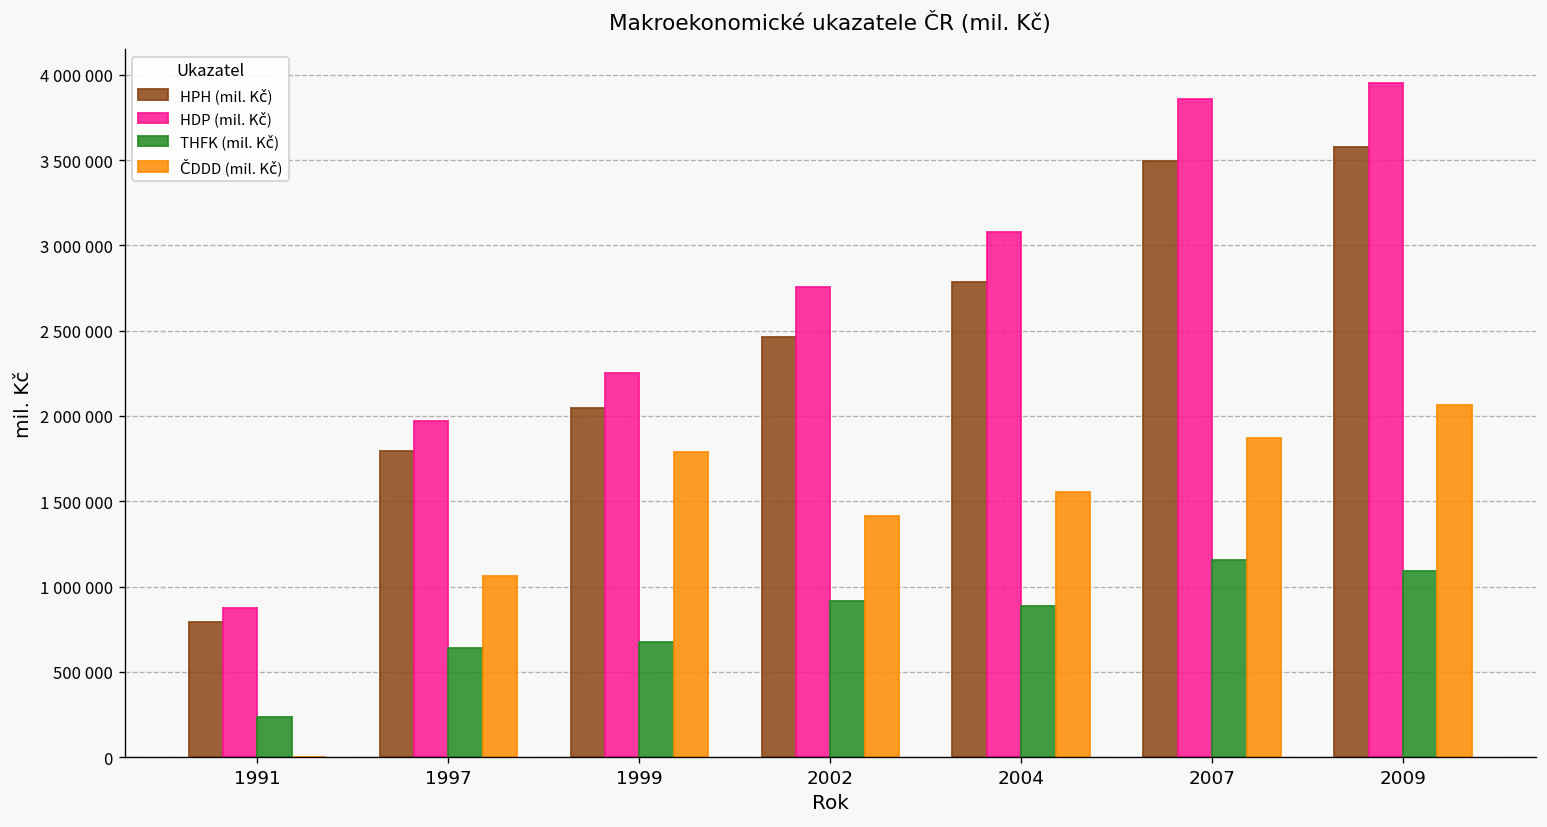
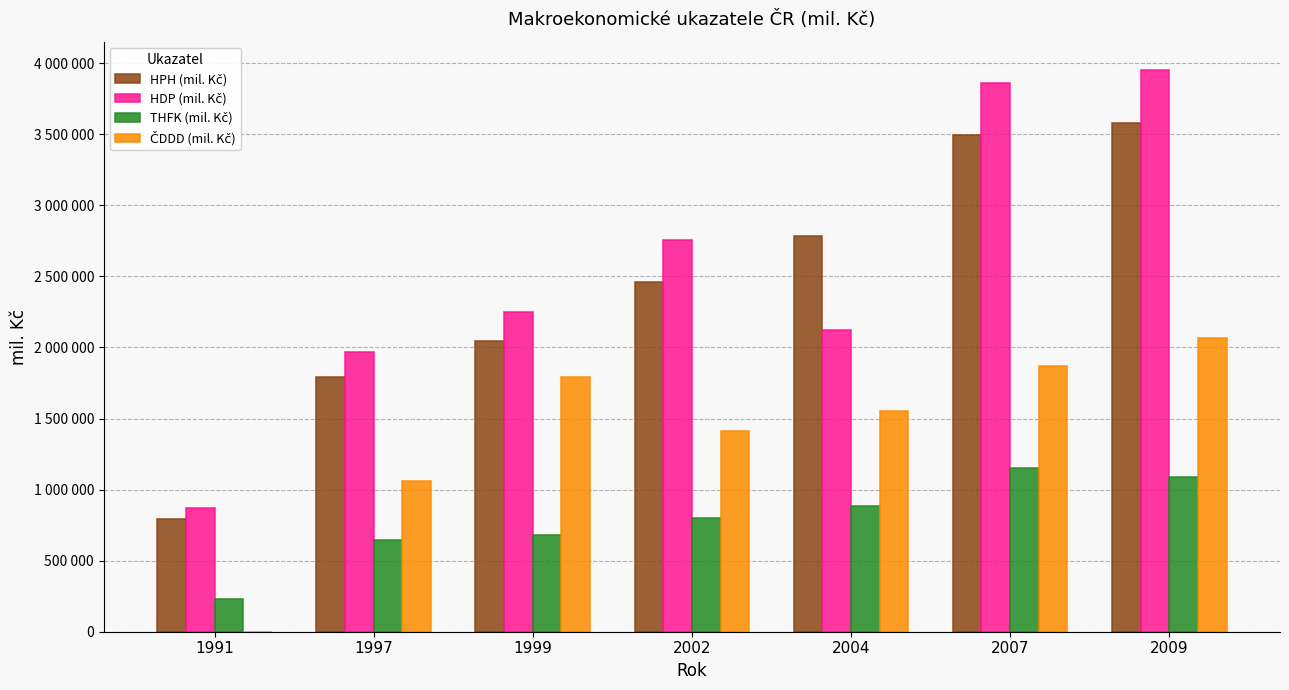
  {
    "HPH (mil. Kč)": {
      "1991": 790000,
      "1997": 1800000,
      "1999": 2050000,
      "2002": 2460000,
      "2004": 2790000,
      "2007": 3500000,
      "2009": 3580000
    },
    "HDP (mil. Kč)": {
      "1991": 870000,
      "1997": 1970000,
      "1999": 2250000,
      "2002": 2750000,
-     "2004": 3080000,
+     "2004": 2120000,
      "2007": 3860000,
      "2009": 3950000
    },
    "THFK (mil. Kč)": {
      "1991": 230000,
      "1997": 640000,
      "1999": 680000,
-     "2002": 920000,
+     "2002": 800000,
      "2004": 890000,
      "2007": 1160000,
      "2009": 1090000
    },
    "ČDDD (mil. Kč)": {
      "1991": 0,
      "1997": 1060000,
      "1999": 1790000,
      "2002": 1410000,
      "2004": 1560000,
      "2007": 1870000,
      "2009": 2060000
    }
  }
